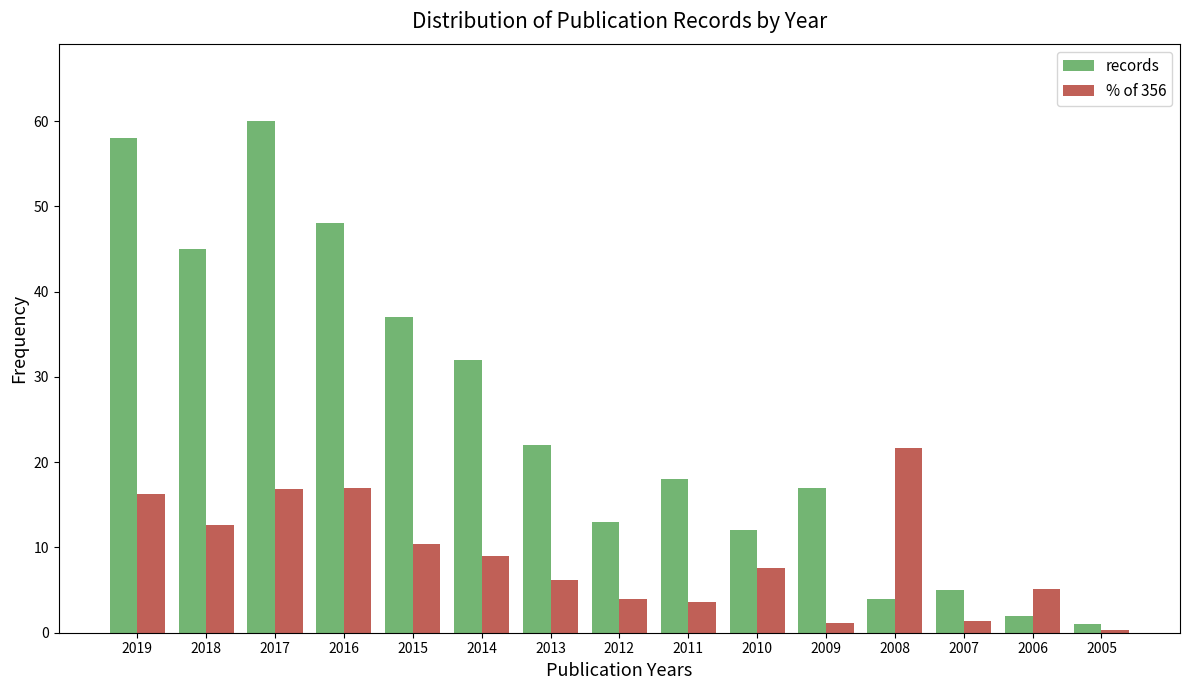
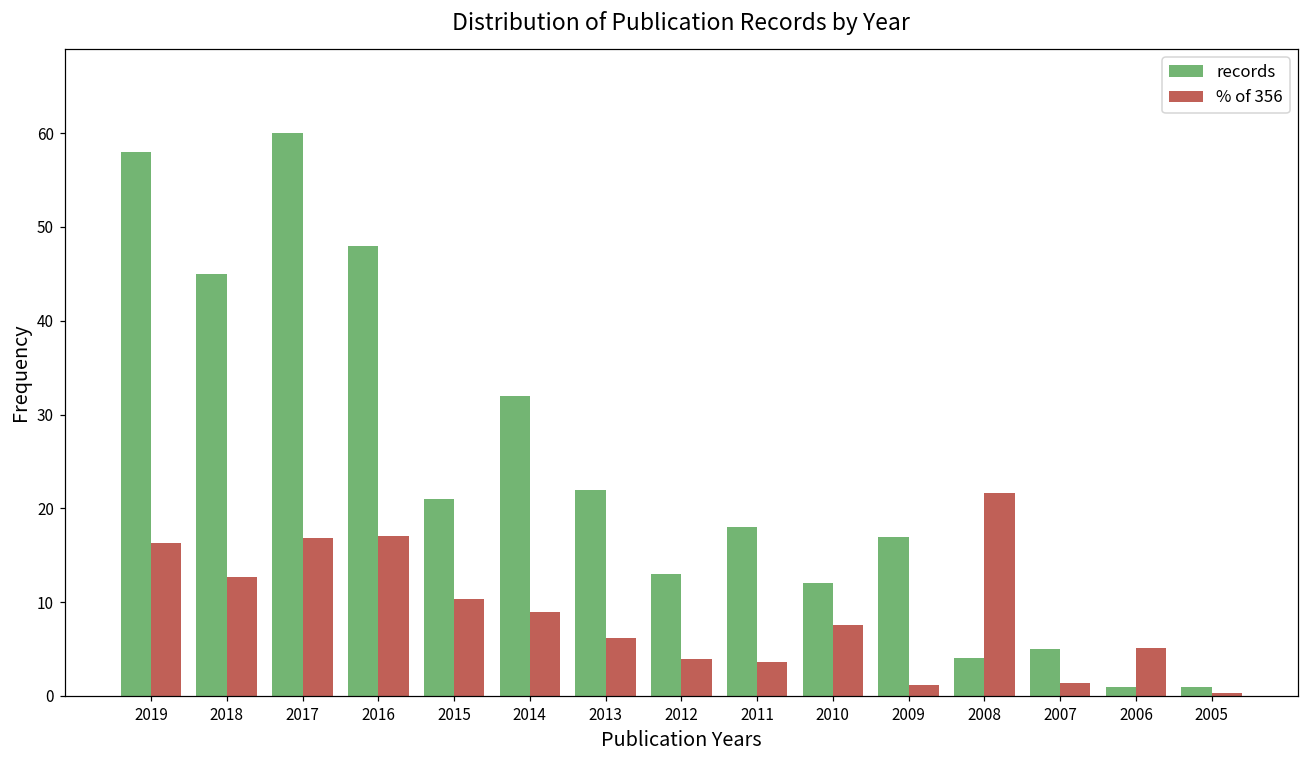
  {
    "records": {
      "2019": 58,
      "2018": 45,
      "2017": 60,
      "2016": 48,
-     "2015": 37,
+     "2015": 21,
      "2014": 32,
      "2013": 22,
      "2012": 13,
      "2011": 18,
      "2010": 12,
      "2009": 17,
      "2008": 4,
      "2007": 5,
-     "2006": 2,
+     "2006": 1,
      "2005": 1
    },
    "% of 356": {
      "2019": 16,
      "2018": 13,
      "2017": 17,
      "2016": 17,
      "2015": 10,
      "2014": 9,
      "2013": 6,
      "2012": 4,
      "2011": 4,
      "2010": 8,
      "2009": 1,
      "2008": 22,
      "2007": 1,
      "2006": 5
    }
  }
